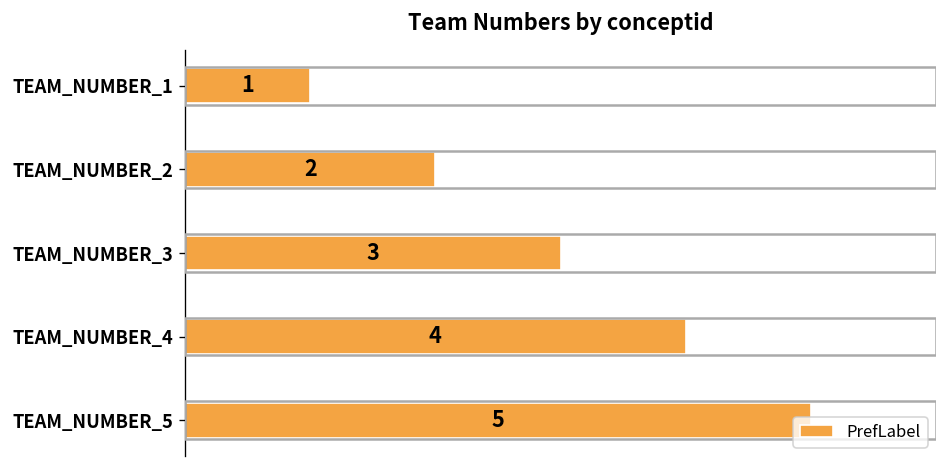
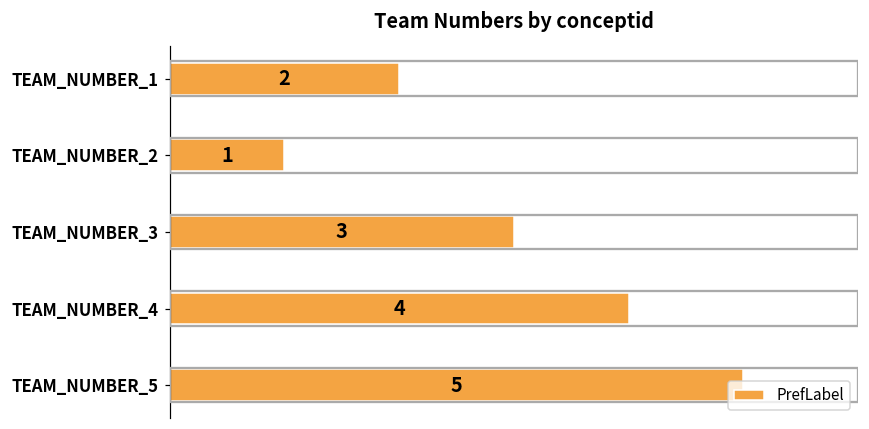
  {
-   "TEAM_NUMBER_1": 1,
-   "TEAM_NUMBER_2": 2,
+   "TEAM_NUMBER_1": 2,
+   "TEAM_NUMBER_2": 1,
    "TEAM_NUMBER_3": 3,
    "TEAM_NUMBER_4": 4
  }
